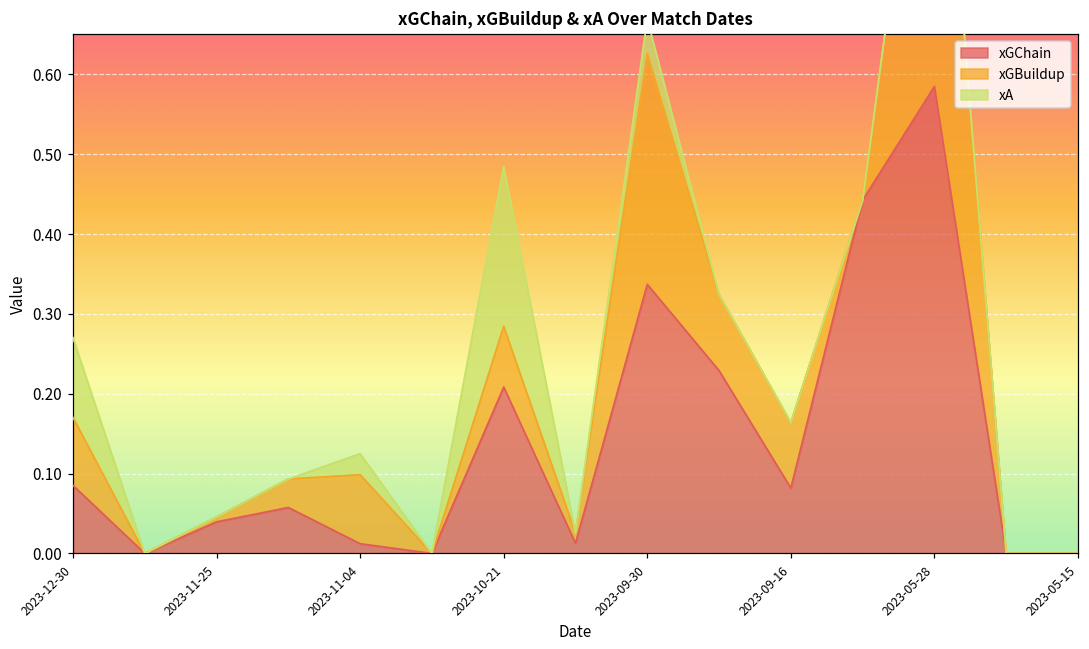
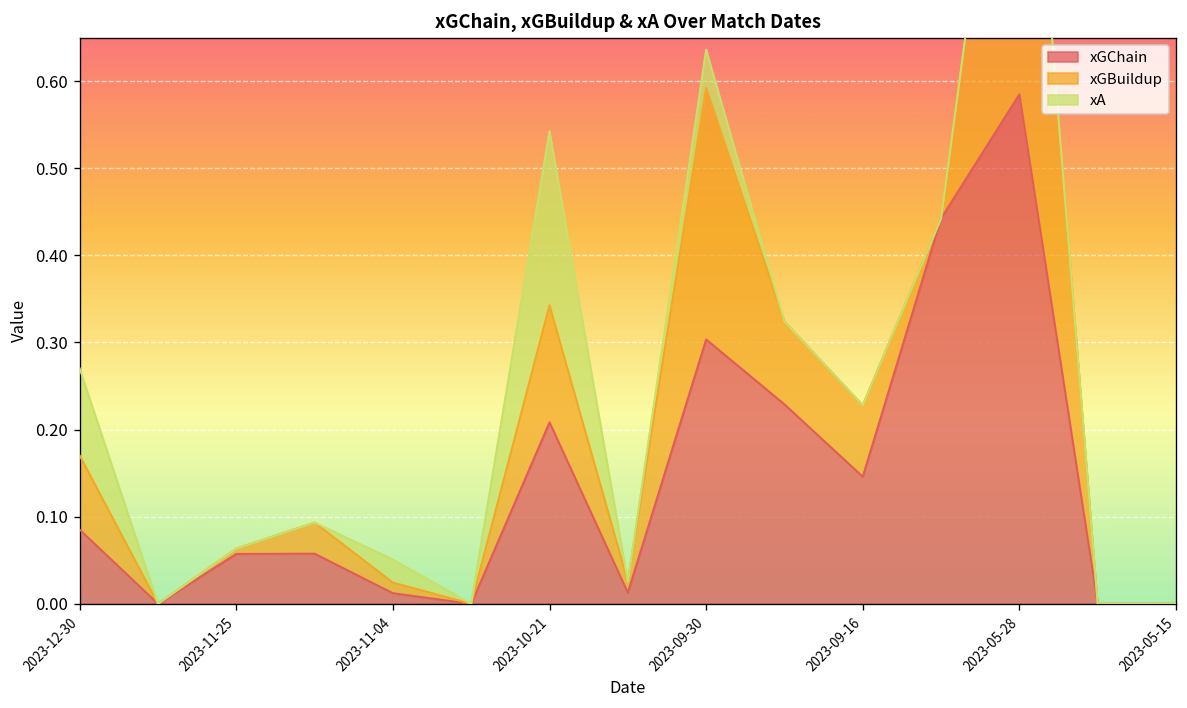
  {
    "xGChain": {
      "2023-12-30": 0.09,
-     "2023-11-25": 0.04,
+     "2023-11-25": 0.06,
      "2023-11-04": 0.01,
      "2023-10-21": 0.21,
-     "2023-09-30": 0.34,
-     "2023-09-16": 0.08,
+     "2023-09-30": 0.30,
+     "2023-09-16": 0.15,
      "2023-05-28": 0.58
    },
    "xGBuildup": {
      "2023-12-30": 0.09,
-     "2023-11-04": 0.09,
-     "2023-10-21": 0.08,
+     "2023-11-04": 0.01,
+     "2023-10-21": 0.13,
      "2023-09-30": 0.29
    },
    "xA": {
      "2023-12-30": 0.10,
      "2023-11-04": 0.03,
      "2023-10-21": 0.20
    }
  }
